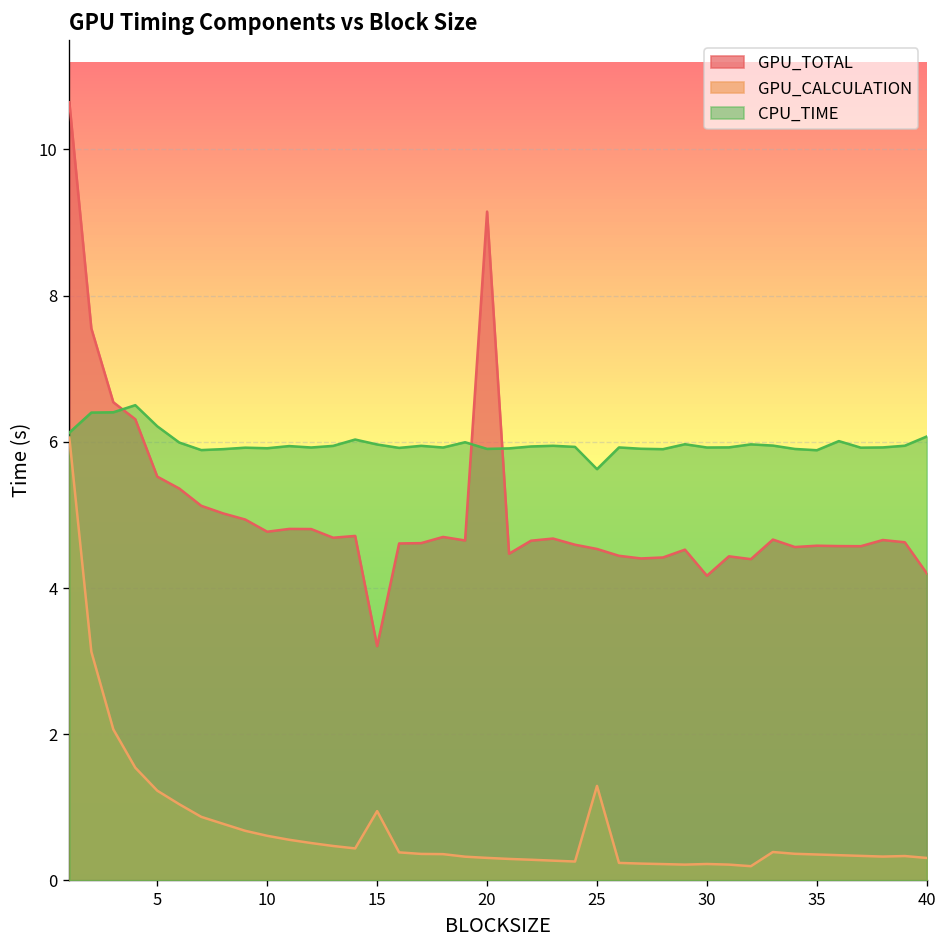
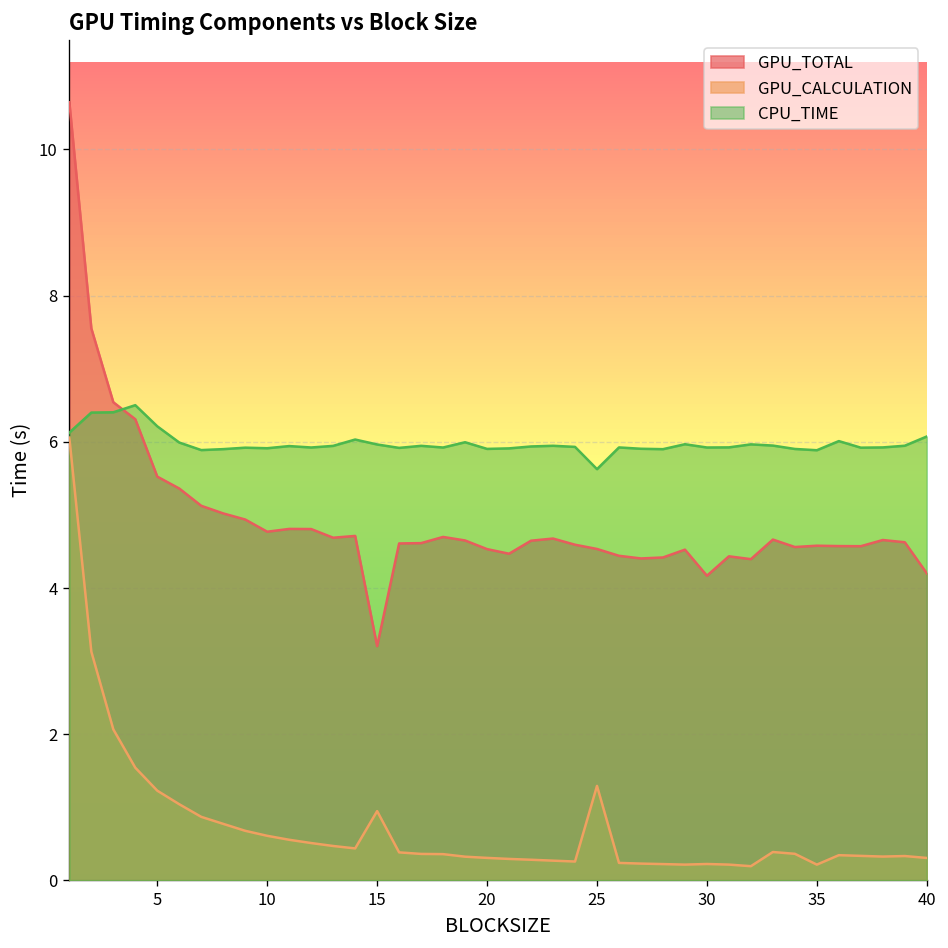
  {
    "GPU_TOTAL": {
      "5": 5.5,
      "10": 4.8,
      "15": 3.2,
-     "20": 9.2,
+     "20": 4.5,
      "25": 4.5,
      "30": 4.2,
      "35": 4.6,
      "40": 4.2
    },
    "GPU_CALCULATION": {
      "5": 1.2,
      "10": 0.6,
      "15": 0.9,
      "20": 0.3,
      "25": 1.3,
      "30": 0.2,
-     "35": 0.4,
+     "35": 0.2,
      "40": 0.3
    },
    "CPU_TIME": {
      "5": 6.2,
      "10": 5.9,
      "15": 6.0,
      "20": 5.9,
      "25": 5.6,
      "30": 5.9,
      "35": 5.9,
      "40": 6.1
    }
  }
